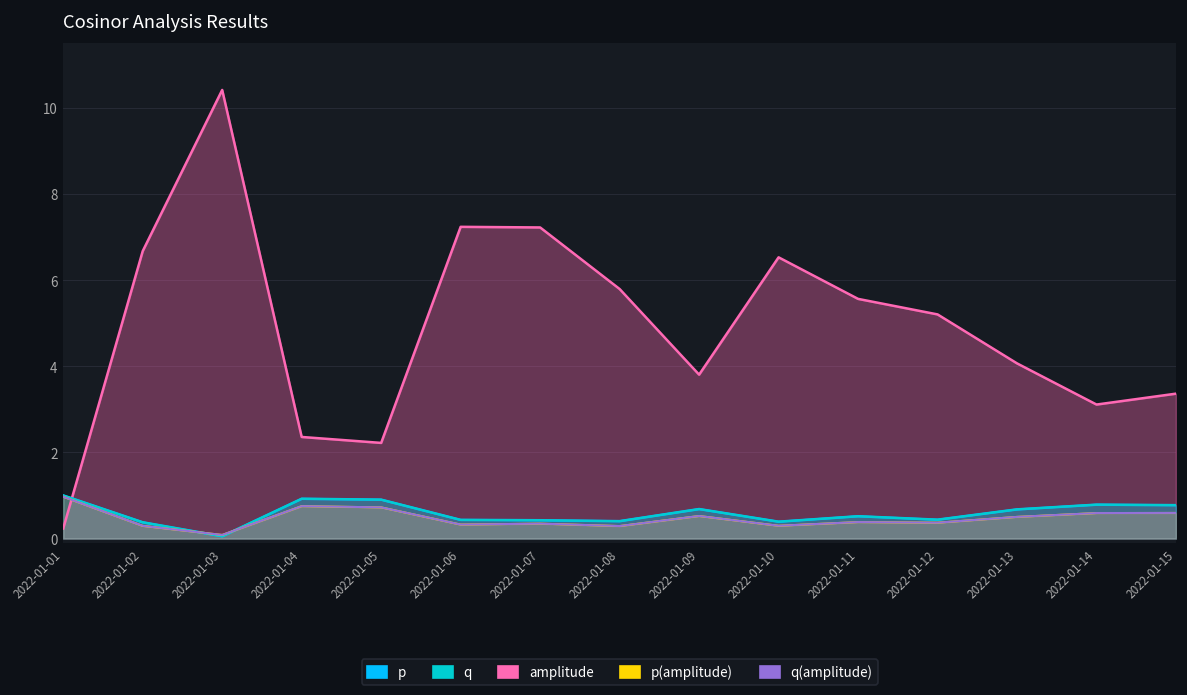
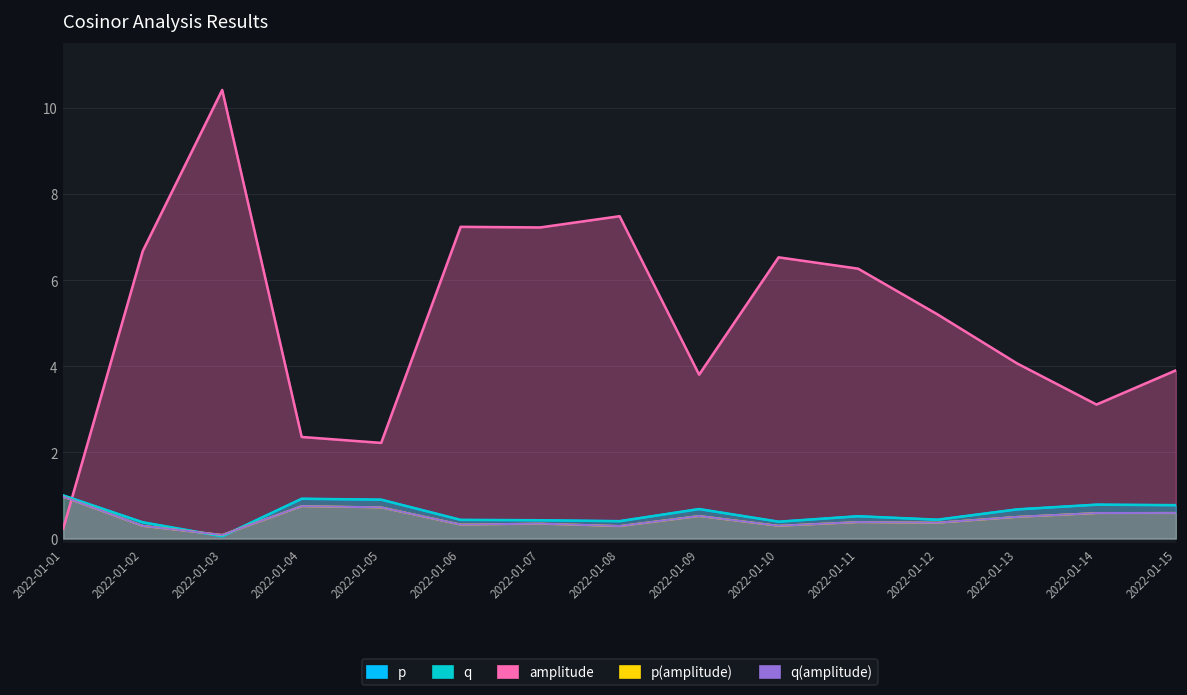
  {
    "amplitude": {
      "2022-01-01": 0.2,
      "2022-01-02": 6.7,
      "2022-01-03": 10.4,
      "2022-01-04": 2.4,
      "2022-01-05": 2.2,
      "2022-01-06": 7.2,
      "2022-01-07": 7.2,
-     "2022-01-08": 5.8,
+     "2022-01-08": 7.5,
      "2022-01-09": 3.8,
      "2022-01-10": 6.5,
-     "2022-01-11": 5.6,
+     "2022-01-11": 6.3,
      "2022-01-12": 5.2,
      "2022-01-13": 4.1,
      "2022-01-14": 3.1,
-     "2022-01-15": 3.4
+     "2022-01-15": 3.9
    }
  }
